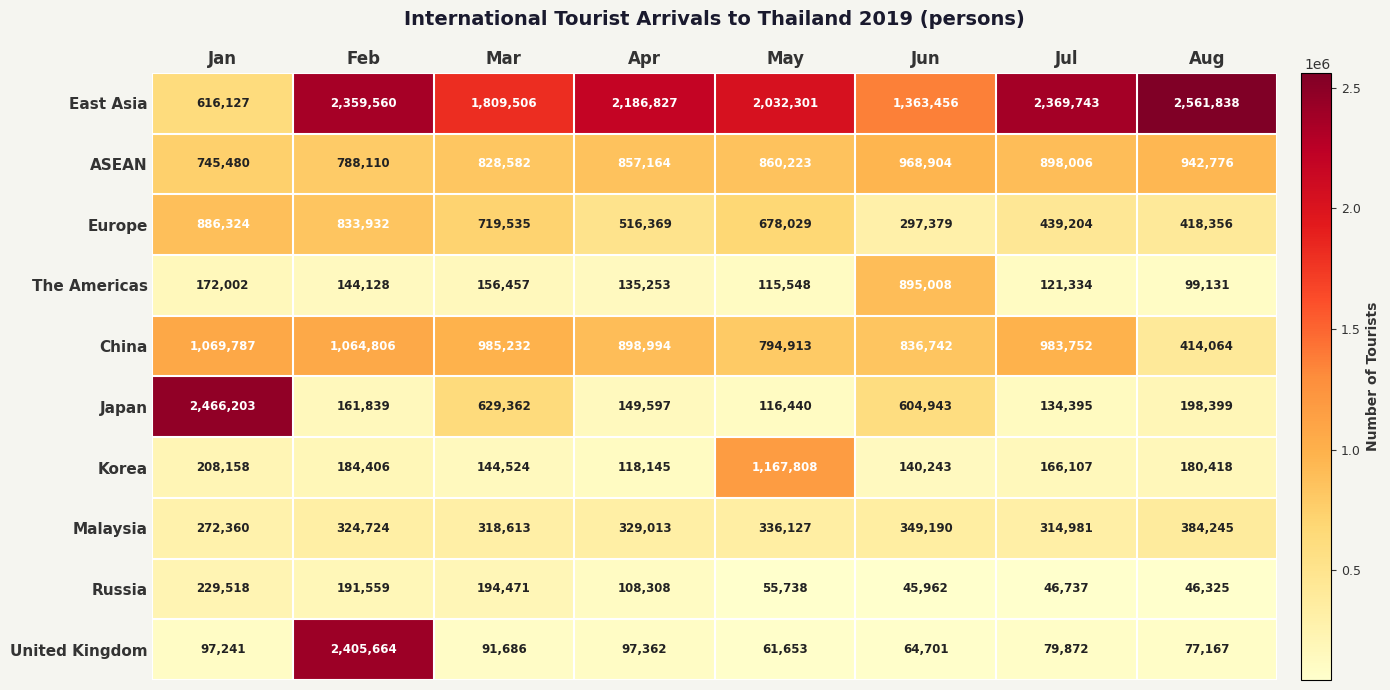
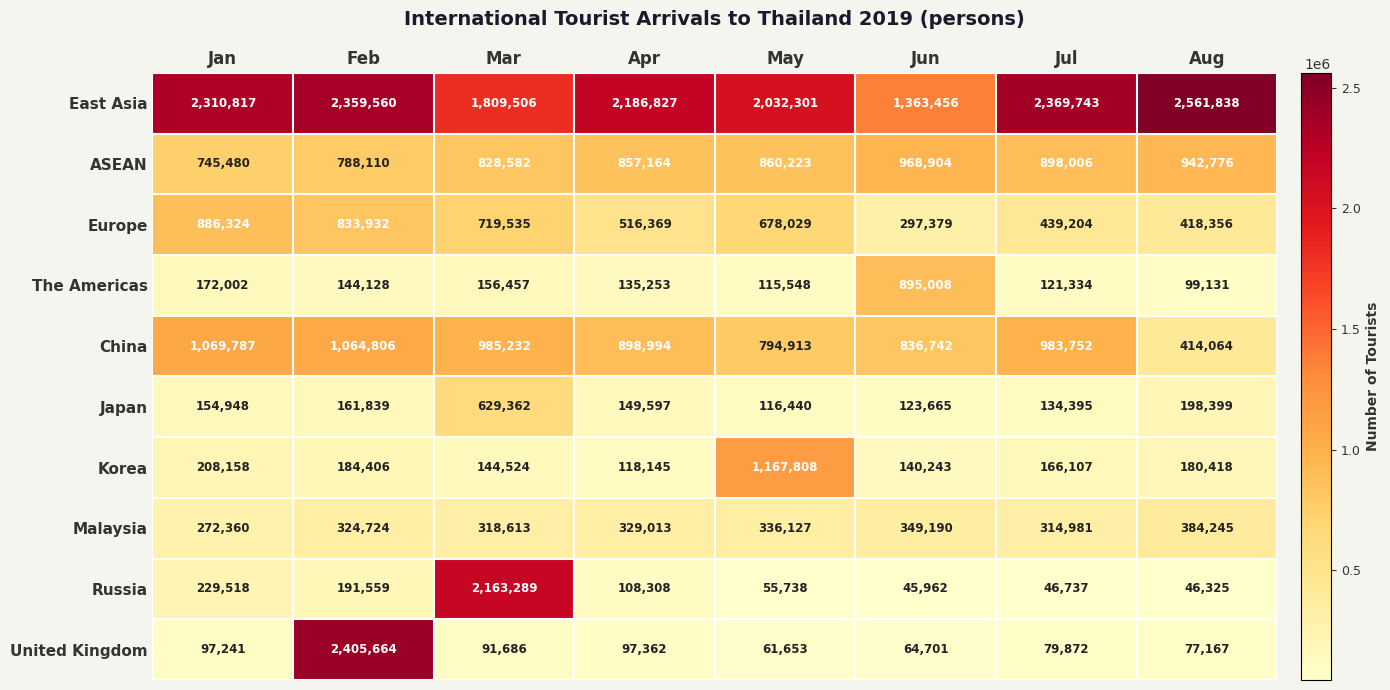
  {
    "East Asia": {
-     "Jan": "616,127",
+     "Jan": "2,310,817",
      "Feb": "2,359,560",
      "Mar": "1,809,506",
      "Apr": "2,186,827",
      "May": "2,032,301",
      "Jun": "1,363,456",
      "Jul": "2,369,743",
      "Aug": "2,561,838"
    },
    "ASEAN": {
      "Jan": "745,480",
      "Feb": "788,110",
      "Mar": "828,582",
      "Apr": "857,164",
      "May": "860,223",
      "Jun": "968,904",
      "Jul": "898,006",
      "Aug": "942,776"
    },
    "Europe": {
      "Jan": "886,324",
      "Feb": "833,932",
      "Mar": "719,535",
      "Apr": "516,369",
      "May": "678,029",
      "Jun": "297,379",
      "Jul": "439,204",
      "Aug": "418,356"
    },
    "The Americas": {
      "Jan": "172,002",
      "Feb": "144,128",
      "Mar": "156,457",
      "Apr": "135,253",
      "May": "115,548",
      "Jun": "895,008",
      "Jul": "121,334",
      "Aug": "99,131"
    },
    "China": {
      "Jan": "1,069,787",
      "Feb": "1,064,806",
      "Mar": "985,232",
      "Apr": "898,994",
      "May": "794,913",
      "Jun": "836,742",
      "Jul": "983,752",
      "Aug": "414,064"
    },
    "Japan": {
-     "Jan": "2,466,203",
+     "Jan": "154,948",
      "Feb": "161,839",
      "Mar": "629,362",
      "Apr": "149,597",
      "May": "116,440",
-     "Jun": "604,943",
+     "Jun": "123,665",
      "Jul": "134,395",
      "Aug": "198,399"
    },
    "Korea": {
      "Jan": "208,158",
      "Feb": "184,406",
      "Mar": "144,524",
      "Apr": "118,145",
      "May": "1,167,808",
      "Jun": "140,243",
      "Jul": "166,107",
      "Aug": "180,418"
    },
    "Malaysia": {
      "Jan": "272,360",
      "Feb": "324,724",
      "Mar": "318,613",
      "Apr": "329,013",
      "May": "336,127",
      "Jun": "349,190",
      "Jul": "314,981",
      "Aug": "384,245"
    },
    "Russia": {
      "Jan": "229,518",
      "Feb": "191,559",
-     "Mar": "194,471",
+     "Mar": "2,163,289",
      "Apr": "108,308",
      "May": "55,738",
      "Jun": "45,962",
      "Jul": "46,737",
      "Aug": "46,325"
    },
    "United Kingdom": {
      "Jan": "97,241",
      "Feb": "2,405,664",
      "Mar": "91,686",
      "Apr": "97,362",
      "May": "61,653",
      "Jun": "64,701",
      "Jul": "79,872",
      "Aug": "77,167"
    }
  }
